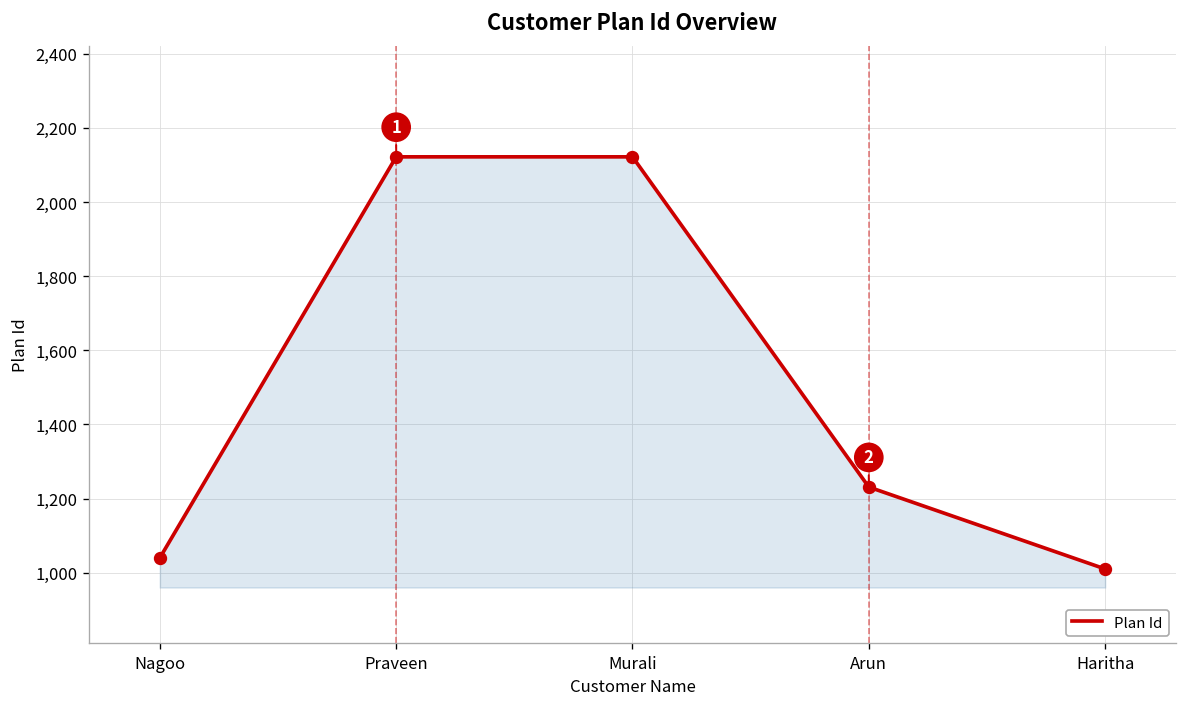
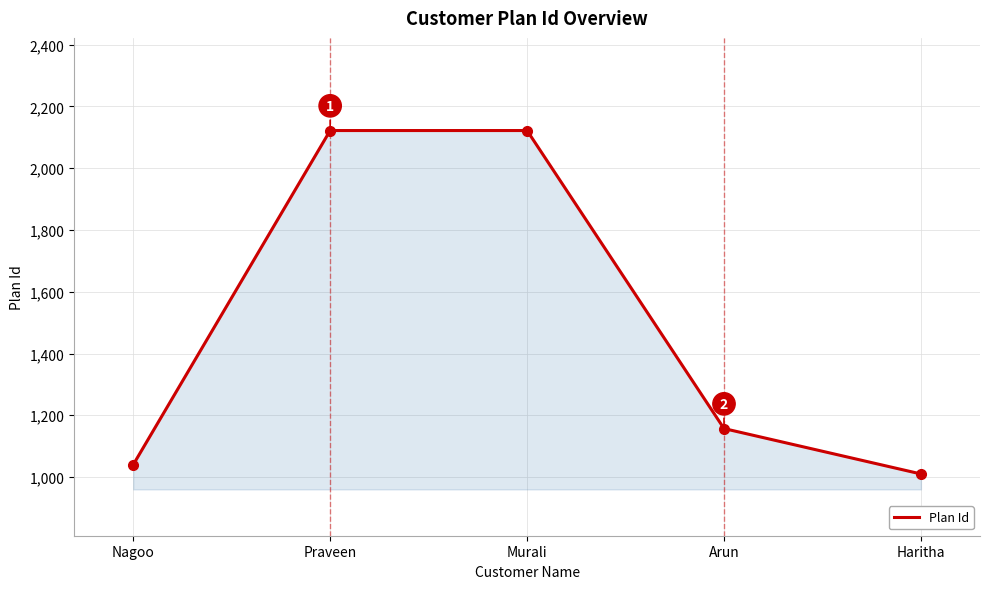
  {
    "Nagoo": "1,040",
    "Murali": "2,120",
-   "Arun": "1,230",
+   "Arun": "1,160",
    "Haritha": "1,010"
  }
